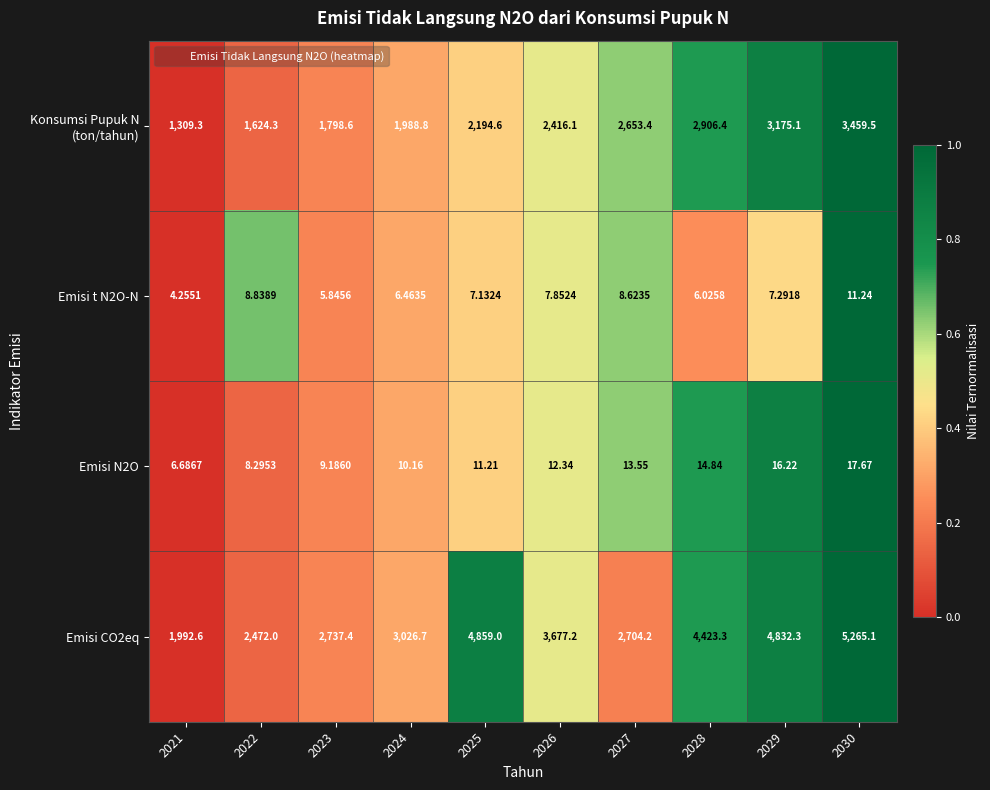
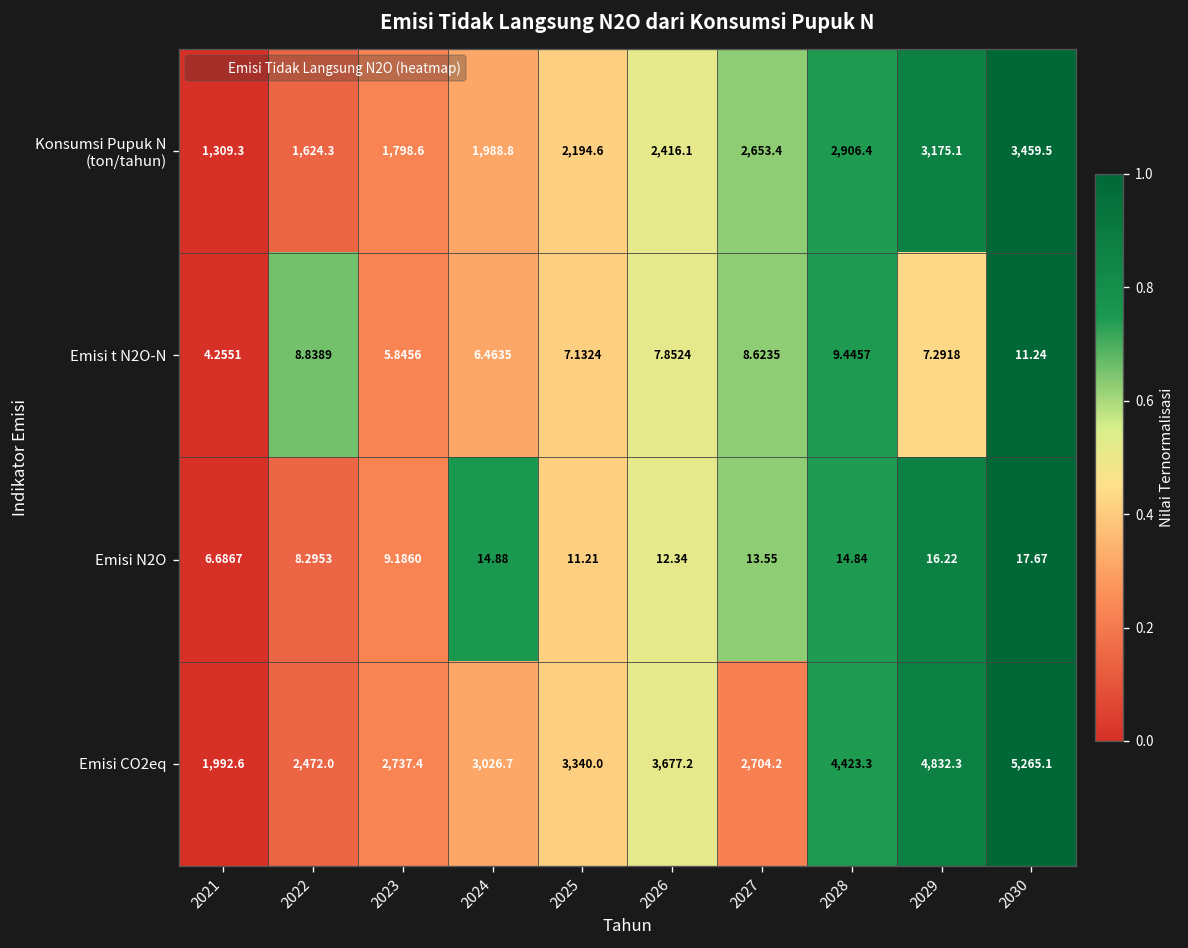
  {
    "Konsumsi Pupuk N (ton/tahun)": {
      "2021": "1,309.3",
      "2022": "1,624.3",
      "2023": "1,798.6",
      "2024": "1,988.8",
      "2025": "2,194.6",
      "2026": "2,416.1",
      "2027": "2,653.4",
      "2028": "2,906.4",
      "2029": "3,175.1",
      "2030": "3,459.5"
    },
    "Emisi t N2O-N": {
      "2021": "4.2551",
      "2022": "8.8389",
      "2023": "5.8456",
      "2024": "6.4635",
      "2025": "7.1324",
      "2026": "7.8524",
      "2027": "8.6235",
-     "2028": "6.0258",
+     "2028": "9.4457",
      "2029": "7.2918",
      "2030": "11.24"
    },
    "Emisi N2O": {
      "2021": "6.6867",
      "2022": "8.2953",
      "2023": "9.1860",
-     "2024": "10.16",
+     "2024": "14.88",
      "2025": "11.21",
      "2026": "12.34",
      "2027": "13.55",
      "2028": "14.84",
      "2029": "16.22",
      "2030": "17.67"
    },
    "Emisi CO2eq": {
      "2021": "1,992.6",
      "2022": "2,472.0",
      "2023": "2,737.4",
      "2024": "3,026.7",
-     "2025": "4,859.0",
+     "2025": "3,340.0",
      "2026": "3,677.2",
      "2027": "2,704.2",
      "2028": "4,423.3",
      "2029": "4,832.3",
      "2030": "5,265.1"
    }
  }
